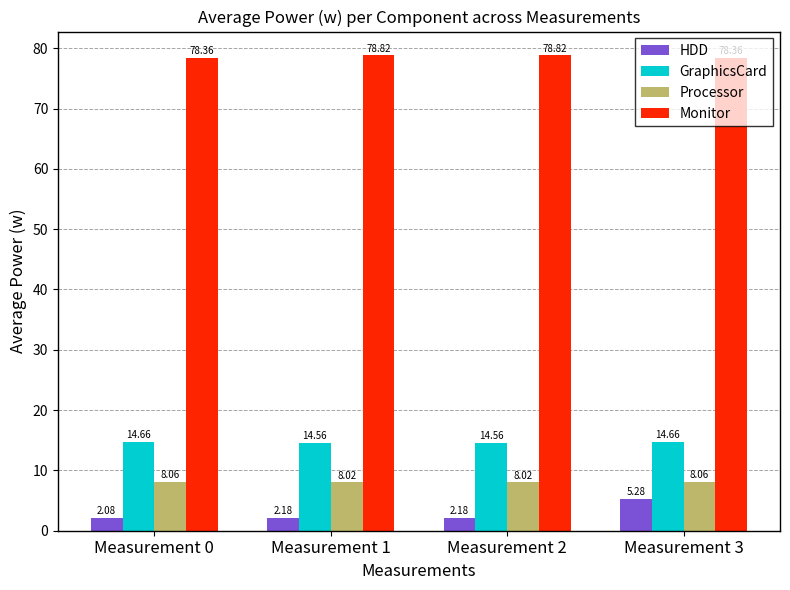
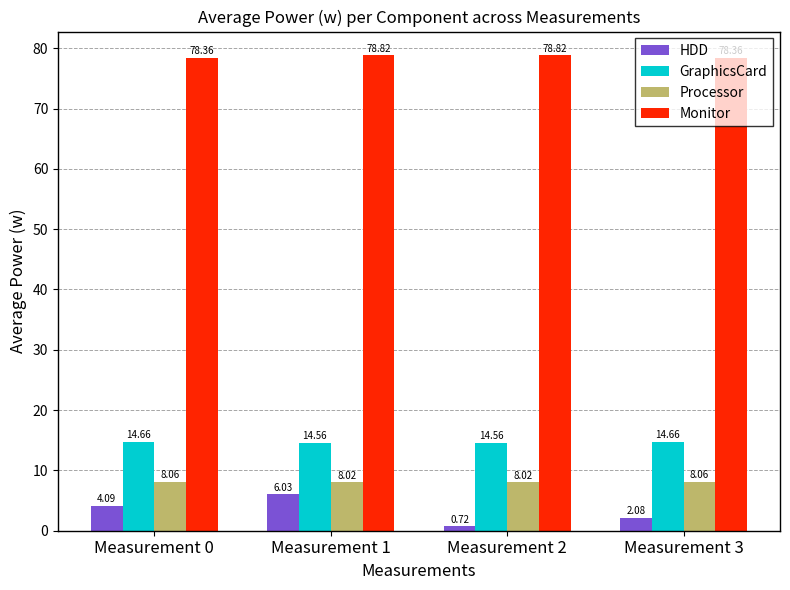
  {
    "HDD": {
-     "Measurement 0": 2.08,
-     "Measurement 1": 2.18,
-     "Measurement 2": 2.18,
-     "Measurement 3": 5.28
+     "Measurement 0": 4.09,
+     "Measurement 1": 6.03,
+     "Measurement 2": 0.72,
+     "Measurement 3": 2.08
    },
    "GraphicsCard": {
      "Measurement 0": 14.66,
      "Measurement 1": 14.56,
      "Measurement 2": 14.56,
      "Measurement 3": 14.66
    },
    "Processor": {
      "Measurement 0": 8.06,
      "Measurement 1": 8.02,
      "Measurement 2": 8.02,
      "Measurement 3": 8.06
    },
    "Monitor": {
      "Measurement 0": 78.36,
      "Measurement 1": 78.82,
      "Measurement 2": 78.82
    }
  }
